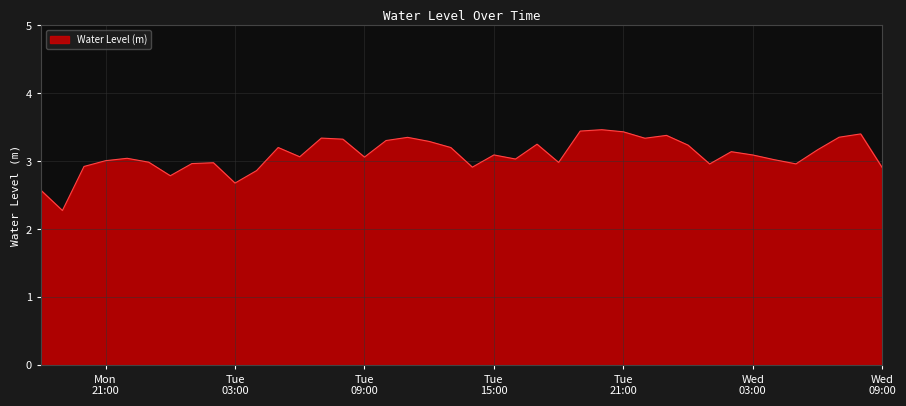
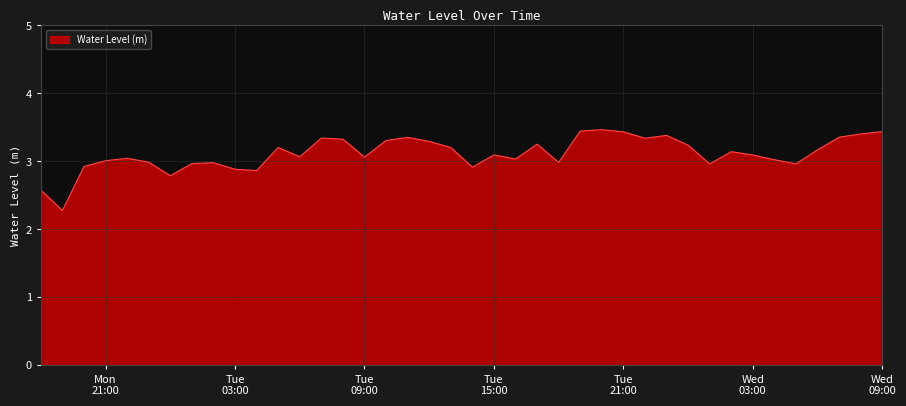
  {
    "Mon 21:00": 3.0,
-   "Tue 03:00": 2.7,
+   "Tue 03:00": 2.9,
    "Tue 09:00": 3.1,
    "Tue 15:00": 3.1,
    "Tue 21:00": 3.4,
    "Wed 03:00": 3.1,
-   "Wed 09:00": 2.9
+   "Wed 09:00": 3.4
  }
